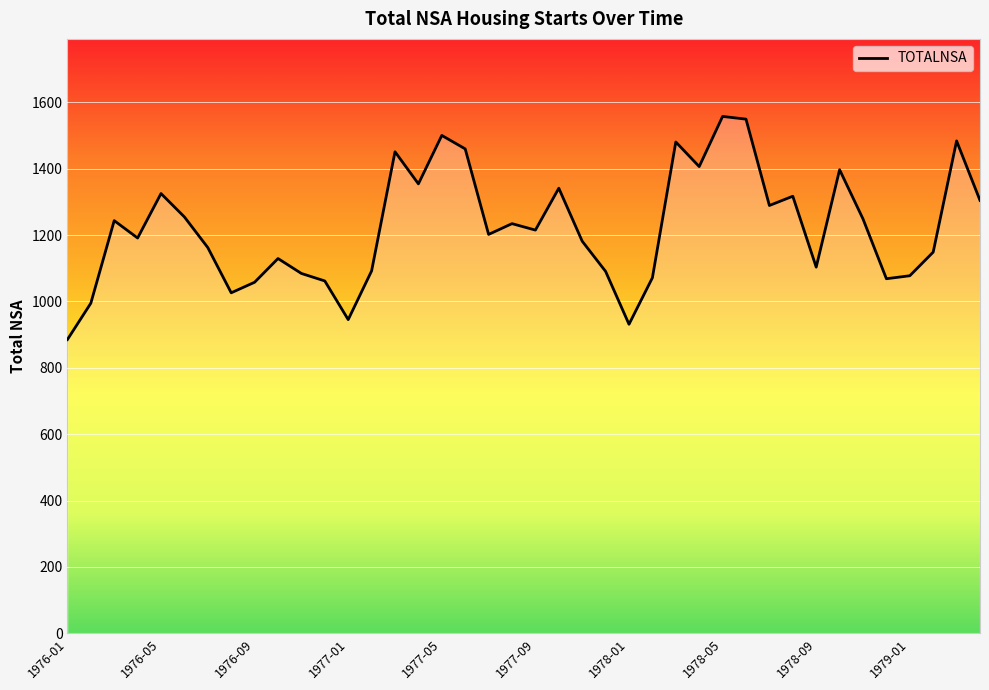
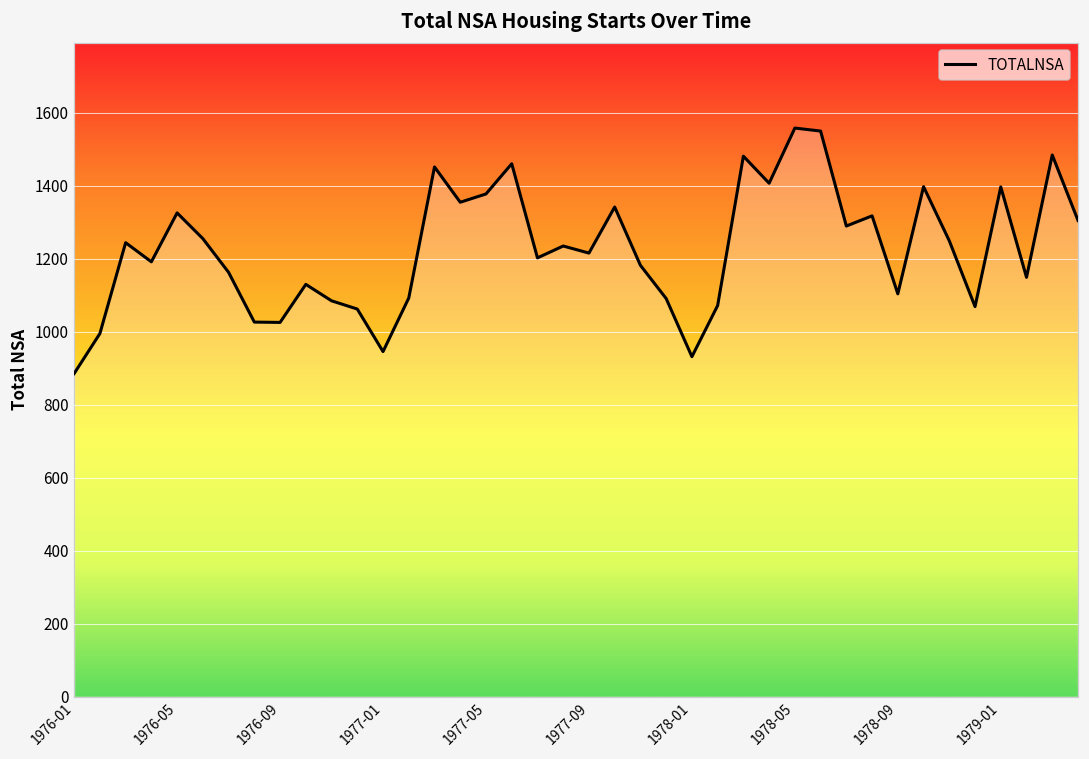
  {
    "1976-01": 890,
    "1976-05": 1330,
-   "1976-09": 1060,
+   "1976-09": 1030,
    "1977-01": 950,
-   "1977-05": 1500,
+   "1977-05": 1380,
    "1977-09": 1220,
    "1978-01": 930,
    "1978-05": 1560,
    "1978-09": 1100,
-   "1979-01": 1080
+   "1979-01": 1400
  }
